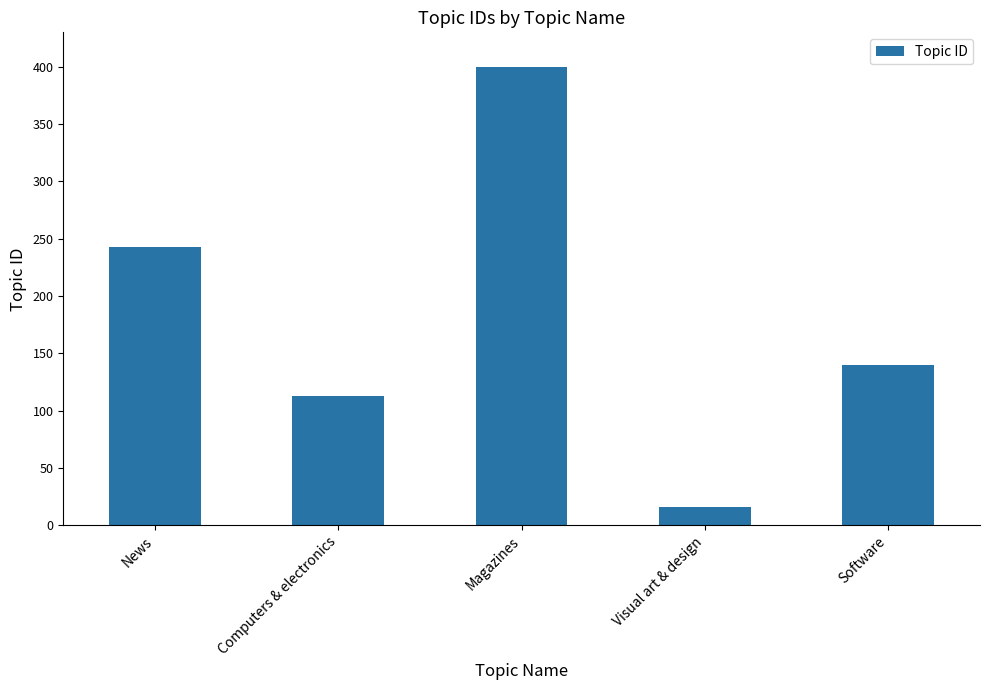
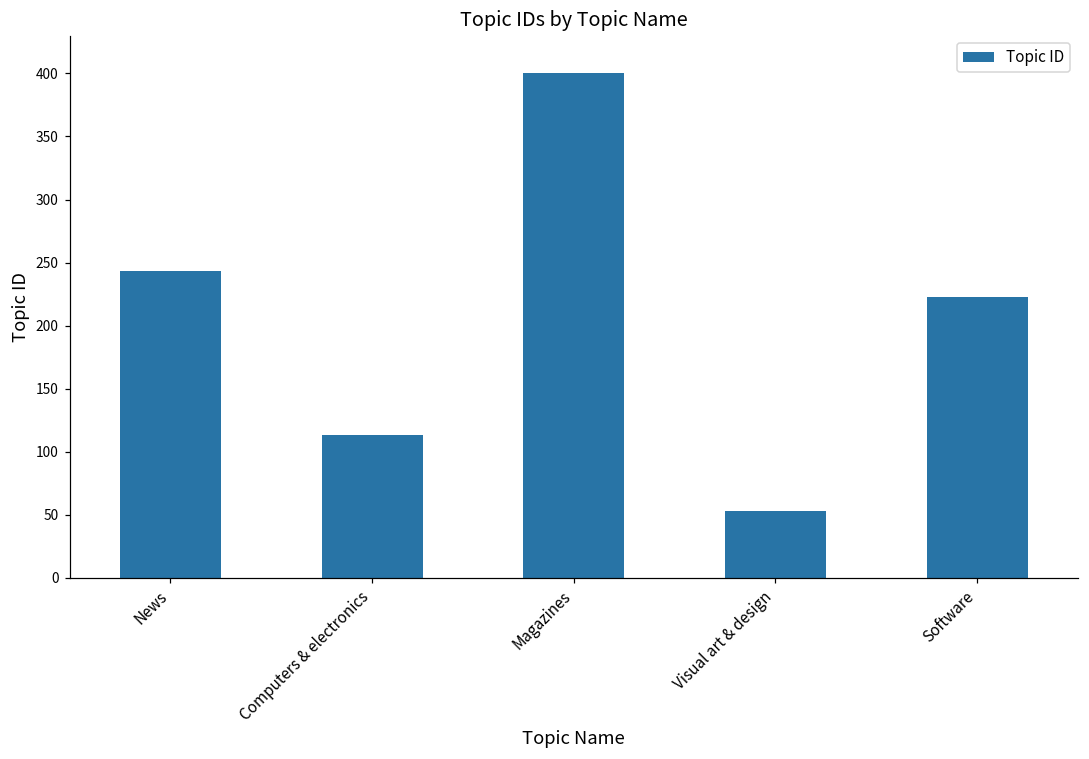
  {
    "News": 243,
    "Computers & electronics": 113,
    "Magazines": 400,
-   "Visual art & design": 16,
-   "Software": 140
+   "Visual art & design": 53,
+   "Software": 223
  }
